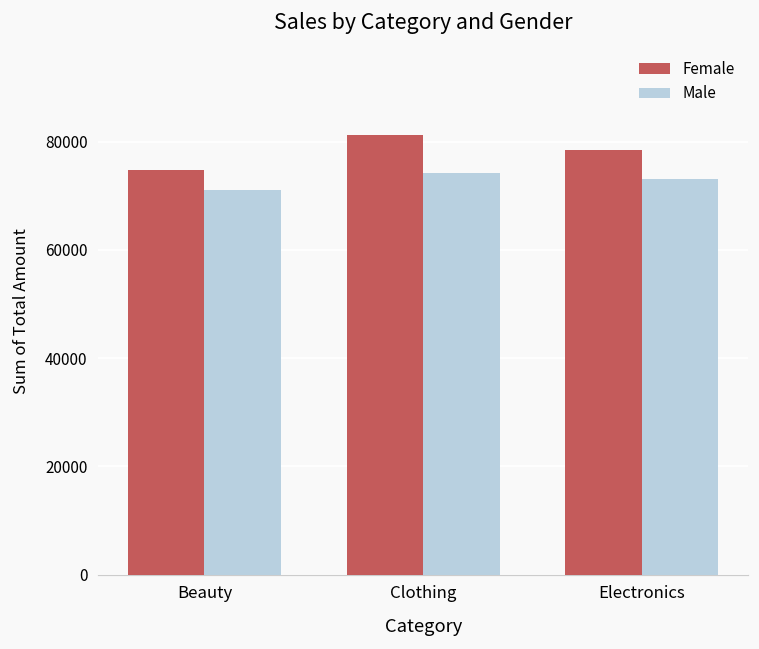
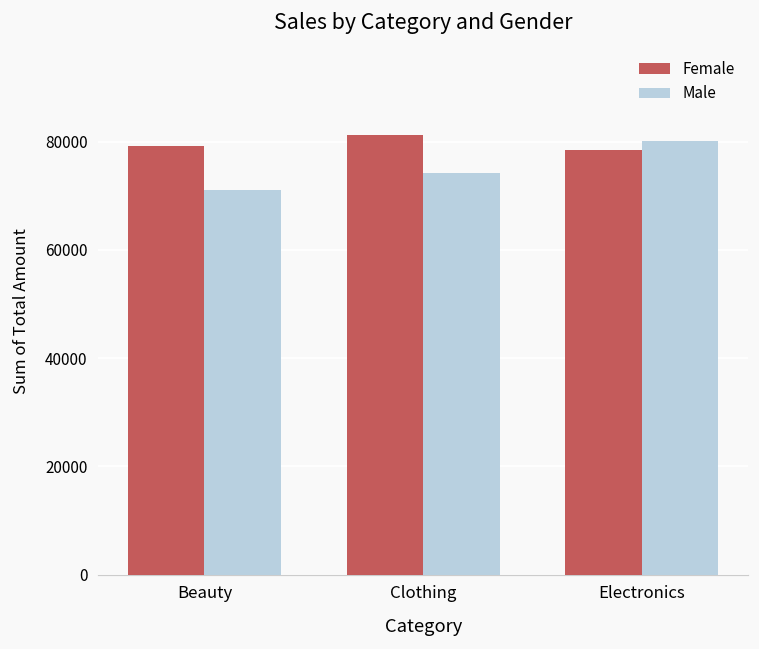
  {
    "Female": {
-     "Beauty": 75000,
+     "Beauty": 79000,
      "Clothing": 81000,
      "Electronics": 78000
    },
    "Male": {
      "Beauty": 71000,
      "Clothing": 74000,
-     "Electronics": 73000
+     "Electronics": 80000
    }
  }
